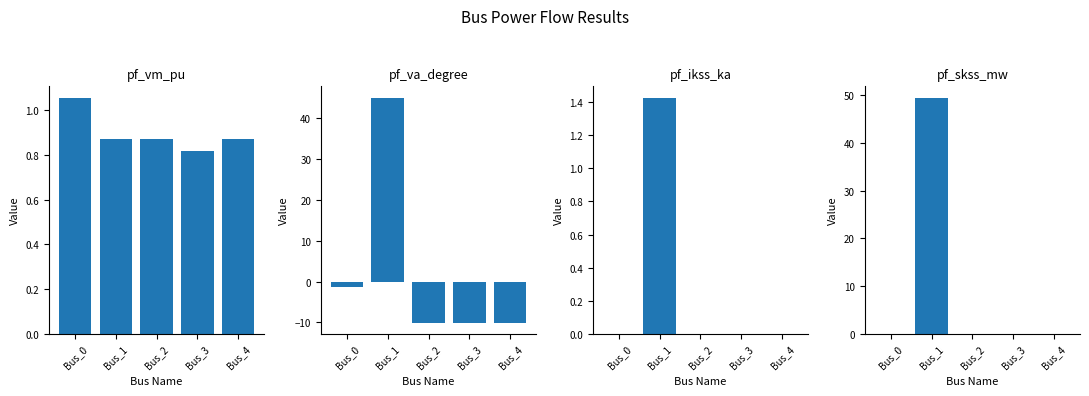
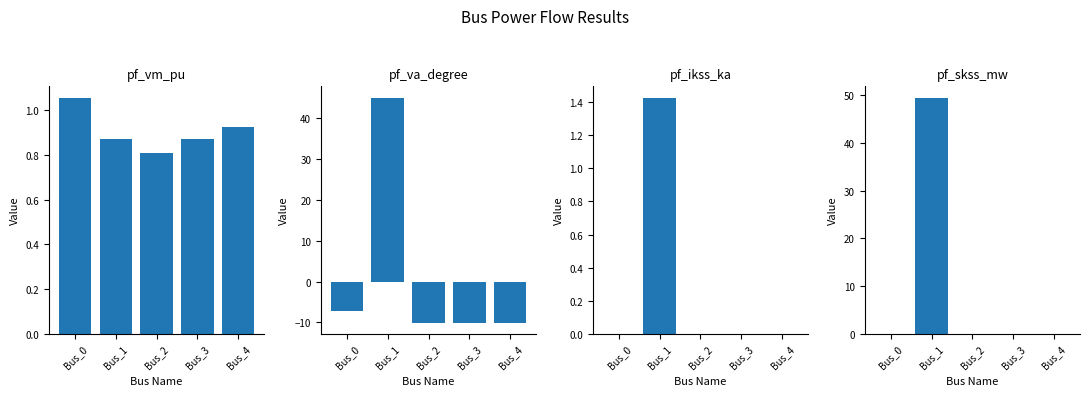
  {
    "pf_vm_pu": {
      "Bus_0": 1.05,
      "Bus_1": 0.87,
-     "Bus_2": 0.87,
-     "Bus_3": 0.82,
-     "Bus_4": 0.87
+     "Bus_2": 0.81,
+     "Bus_3": 0.87,
+     "Bus_4": 0.92
    },
    "pf_va_degree": {
-     "Bus_0": -1,
+     "Bus_0": -7,
      "Bus_1": 45,
      "Bus_2": -10,
      "Bus_3": -10,
      "Bus_4": -10
    },
    "pf_ikss_ka": {
      "Bus_0": 0.00,
      "Bus_1": 1.42,
      "Bus_2": 0.00,
      "Bus_3": 0.00,
      "Bus_4": 0.00
    },
    "pf_skss_mw": {
      "Bus_0": 0,
      "Bus_1": 49,
      "Bus_2": 0,
      "Bus_3": 0,
      "Bus_4": 0
    }
  }
